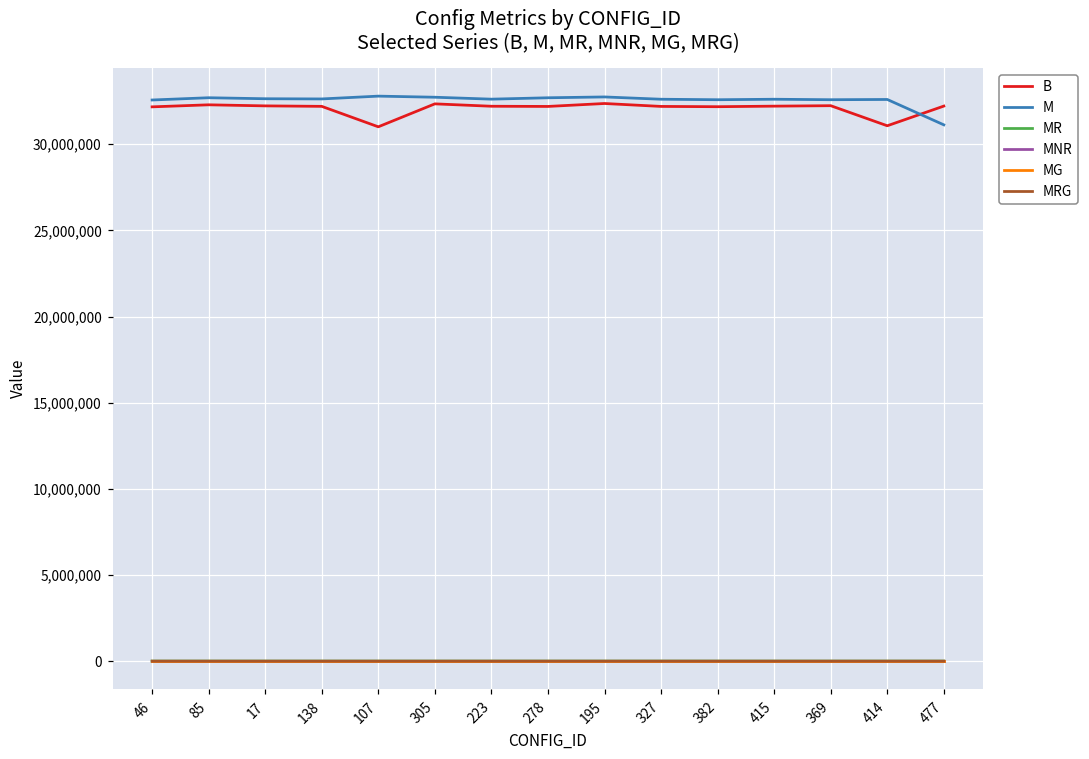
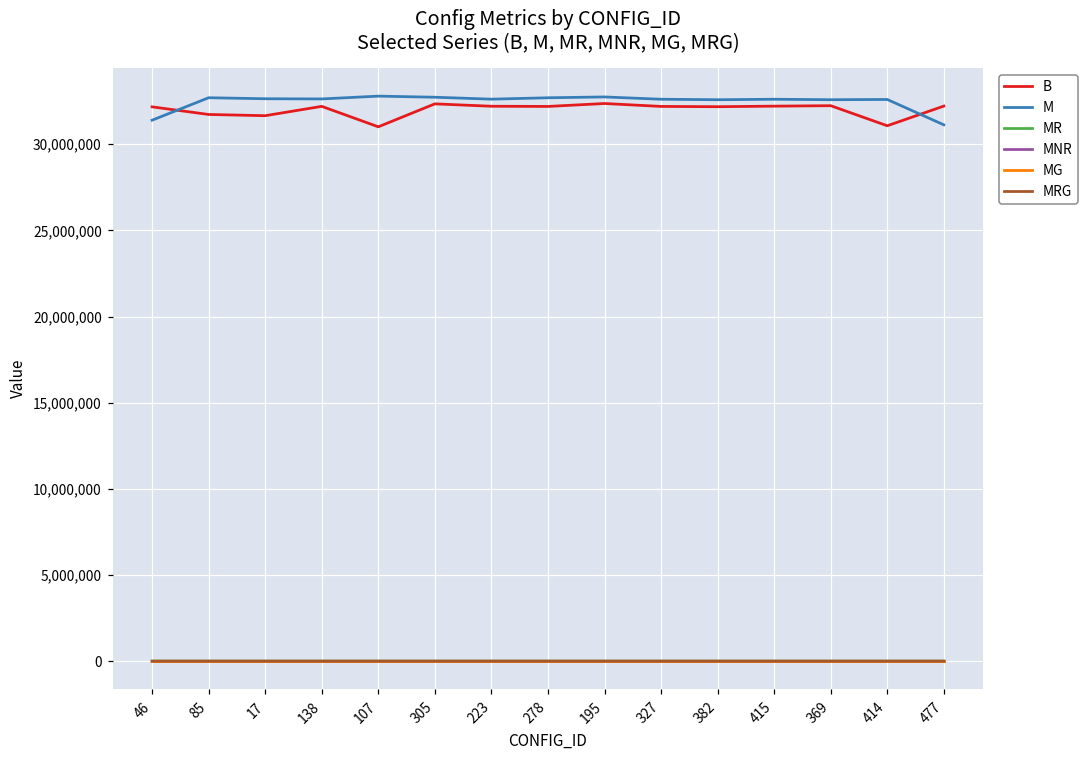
  {
    "B": {
      "46": "32,200,000",
-     "85": "32,300,000",
-     "17": "32,200,000",
+     "85": "31,700,000",
+     "17": "31,700,000",
      "138": "32,200,000",
      "107": "31,000,000",
      "305": "32,300,000",
      "223": "32,200,000",
      "278": "32,200,000",
      "195": "32,400,000",
      "327": "32,200,000",
      "382": "32,200,000",
      "415": "32,200,000",
      "369": "32,200,000",
      "414": "31,100,000",
      "477": "32,200,000"
    },
    "M": {
-     "46": "32,600,000",
+     "46": "31,400,000",
      "85": "32,700,000",
      "17": "32,600,000",
      "138": "32,600,000",
      "107": "32,800,000",
      "305": "32,700,000",
      "223": "32,600,000",
      "278": "32,700,000",
      "195": "32,700,000",
      "327": "32,600,000",
      "382": "32,600,000",
      "415": "32,600,000",
      "369": "32,600,000",
      "414": "32,600,000",
      "477": "31,100,000"
    },
    "MRG": {
      "46": "0",
      "85": "0",
      "17": "0",
      "138": "0",
      "107": "0",
      "305": "0",
      "223": "0",
      "278": "0",
      "195": "0",
      "327": "0",
      "382": "0",
      "415": "0",
      "369": "0",
      "414": "0",
      "477": "0"
    }
  }
